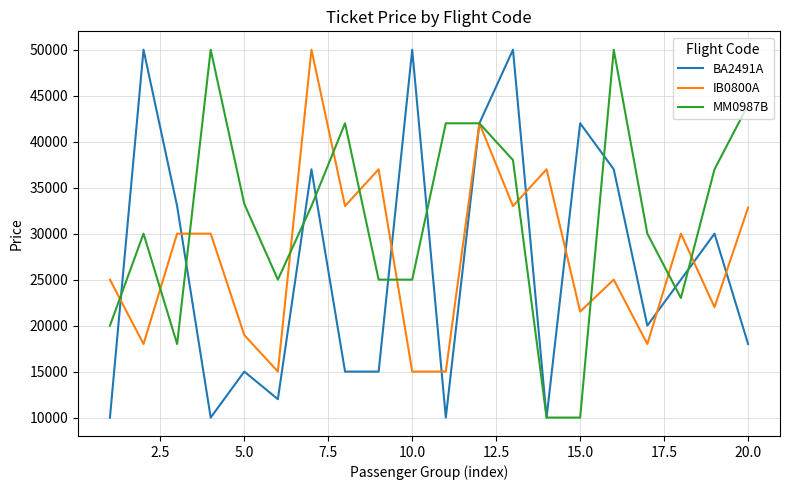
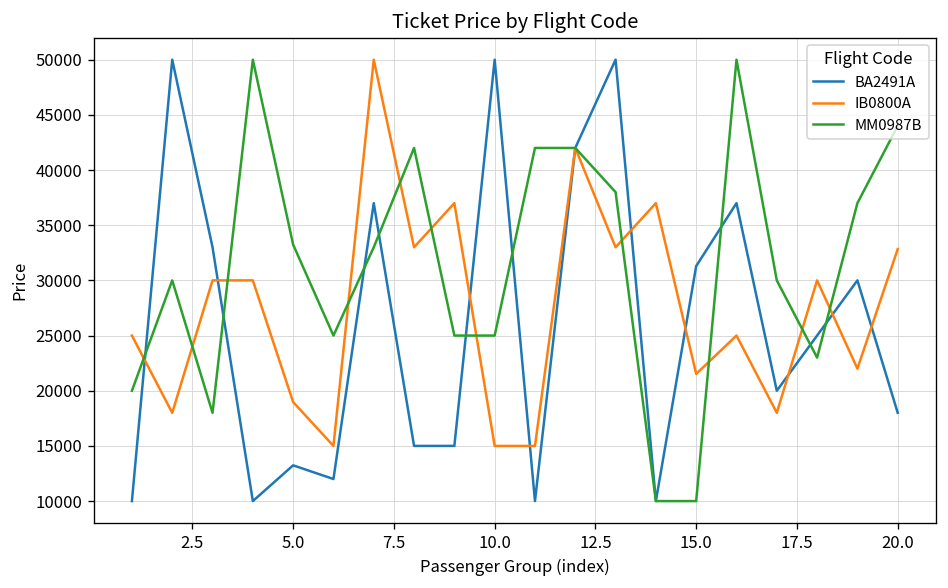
  {
    "BA2491A": {
-     "5.0": 15000,
+     "5.0": 13000,
      "10.0": 50000,
-     "15.0": 42000,
+     "15.0": 31000,
      "20.0": 18000
    },
    "IB0800A": {
      "5.0": 19000,
      "10.0": 15000,
      "15.0": 22000,
      "20.0": 33000
    },
    "MM0987B": {
      "5.0": 33000,
      "10.0": 25000,
      "15.0": 10000
    }
  }
